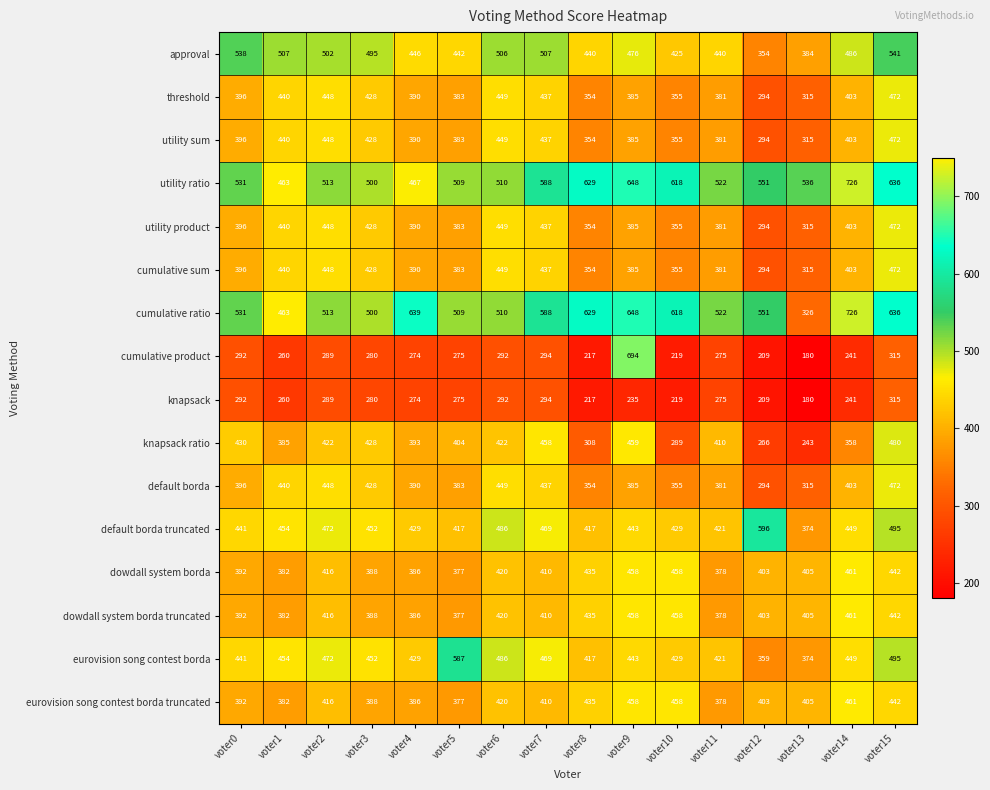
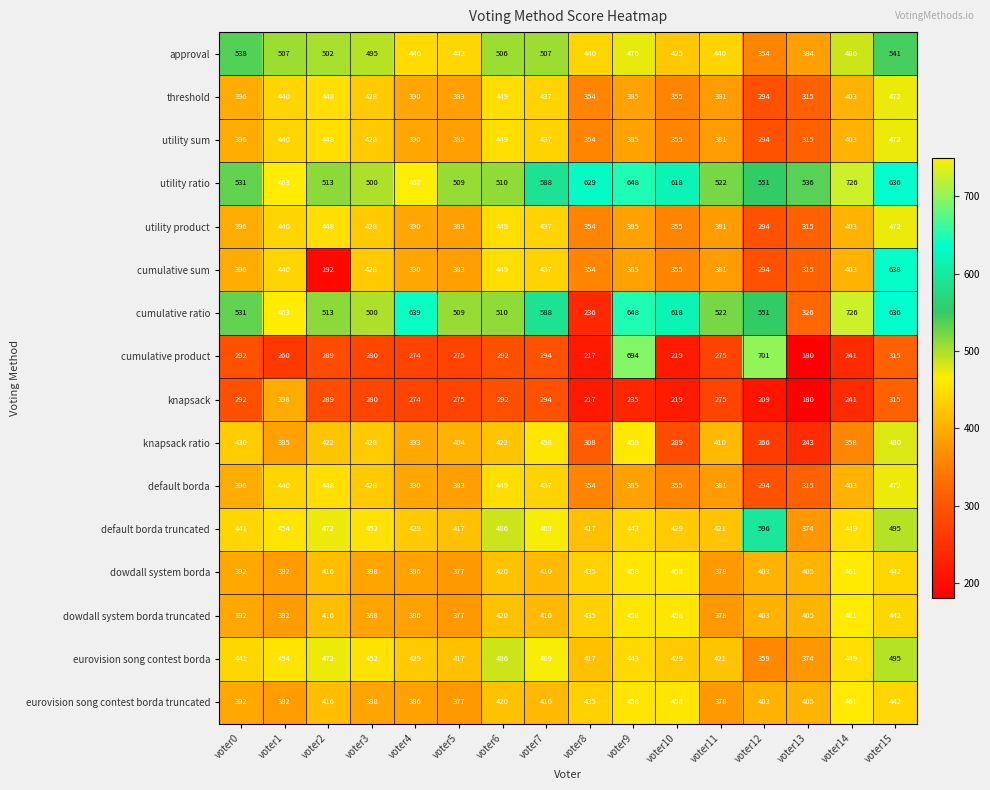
  {
    "cumulative sum": {
      "voter0": 396,
      "voter1": 440,
-     "voter2": 448,
+     "voter2": 192,
      "voter3": 428,
      "voter4": 390,
      "voter5": 383,
      "voter6": 449,
      "voter7": 437,
      "voter8": 354,
      "voter9": 385,
      "voter10": 355,
      "voter11": 381,
      "voter12": 294,
      "voter13": 315,
      "voter14": 403,
-     "voter15": 472
+     "voter15": 638
    },
    "cumulative ratio": {
      "voter0": 531,
      "voter1": 463,
      "voter2": 513,
      "voter3": 500,
      "voter4": 639,
      "voter5": 509,
      "voter6": 510,
      "voter7": 588,
-     "voter8": 629,
+     "voter8": 236,
      "voter9": 648,
      "voter10": 618,
      "voter11": 522,
      "voter12": 551,
      "voter13": 326,
      "voter14": 726,
      "voter15": 636
    },
    "cumulative product": {
      "voter0": 292,
      "voter1": 260,
      "voter2": 289,
      "voter3": 280,
      "voter4": 274,
      "voter5": 275,
      "voter6": 292,
      "voter7": 294,
      "voter8": 217,
      "voter9": 694,
      "voter10": 219,
      "voter11": 275,
-     "voter12": 209,
+     "voter12": 701,
      "voter13": 180,
      "voter14": 241,
      "voter15": 315
    },
    "knapsack": {
      "voter0": 292,
-     "voter1": 260,
+     "voter1": 398,
      "voter2": 289,
      "voter3": 280,
      "voter4": 274,
      "voter5": 275,
      "voter6": 292,
      "voter7": 294,
      "voter8": 217,
      "voter9": 235,
      "voter10": 219,
      "voter11": 275,
      "voter12": 209,
      "voter13": 180,
      "voter14": 241,
      "voter15": 315
    },
    "eurovision song contest borda": {
      "voter0": 441,
      "voter1": 454,
      "voter2": 472,
      "voter3": 452,
      "voter4": 429,
-     "voter5": 587,
+     "voter5": 417,
      "voter6": 486,
      "voter7": 469,
      "voter8": 417,
      "voter9": 443,
      "voter10": 429,
      "voter11": 421,
      "voter12": 359,
      "voter13": 374,
      "voter14": 449,
      "voter15": 495
    }
  }
